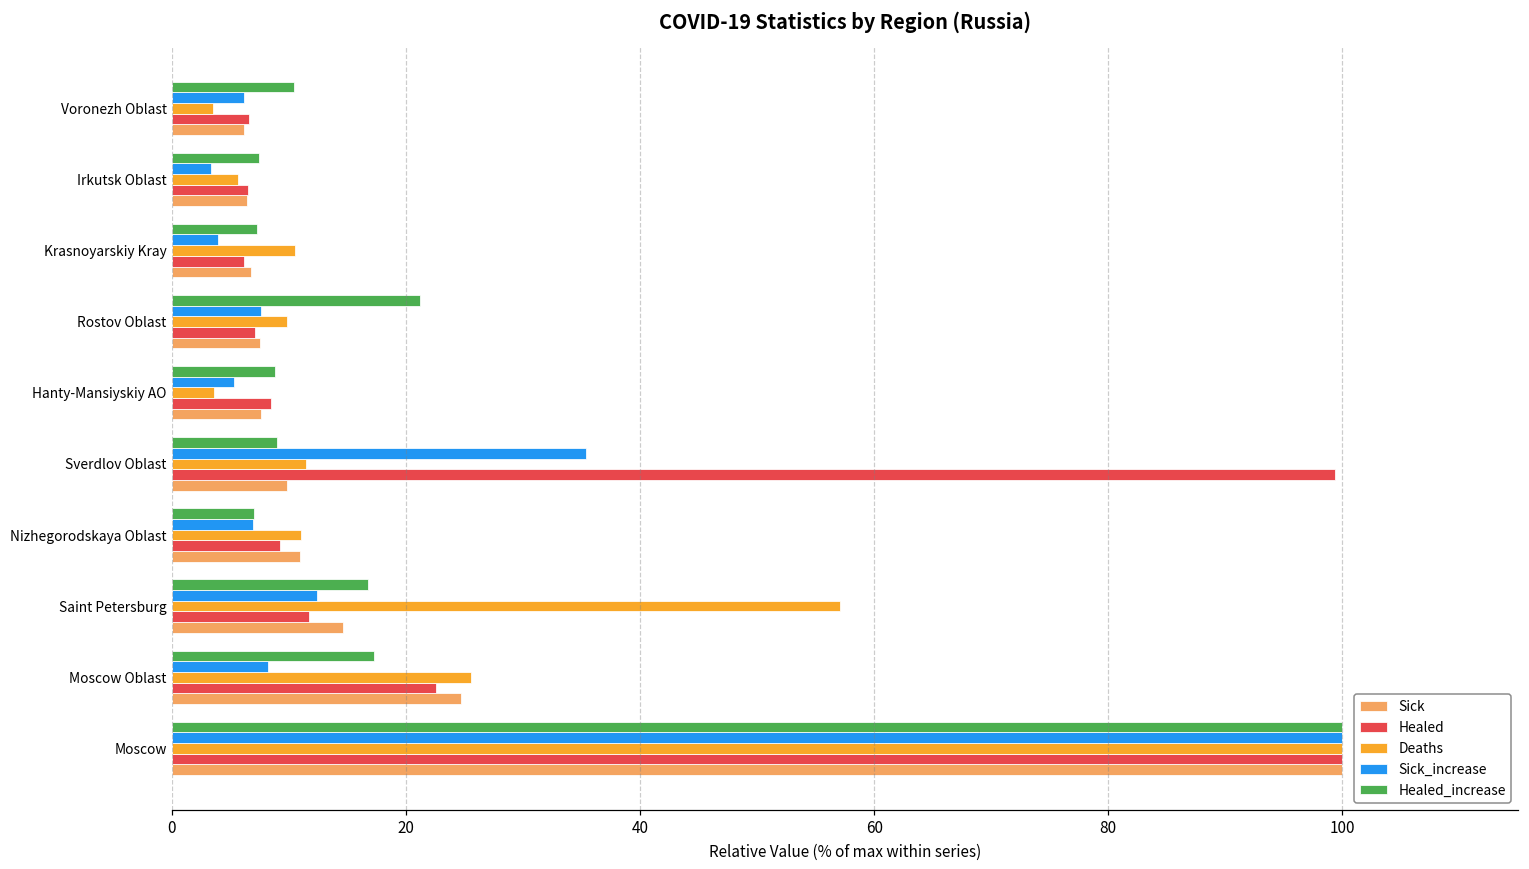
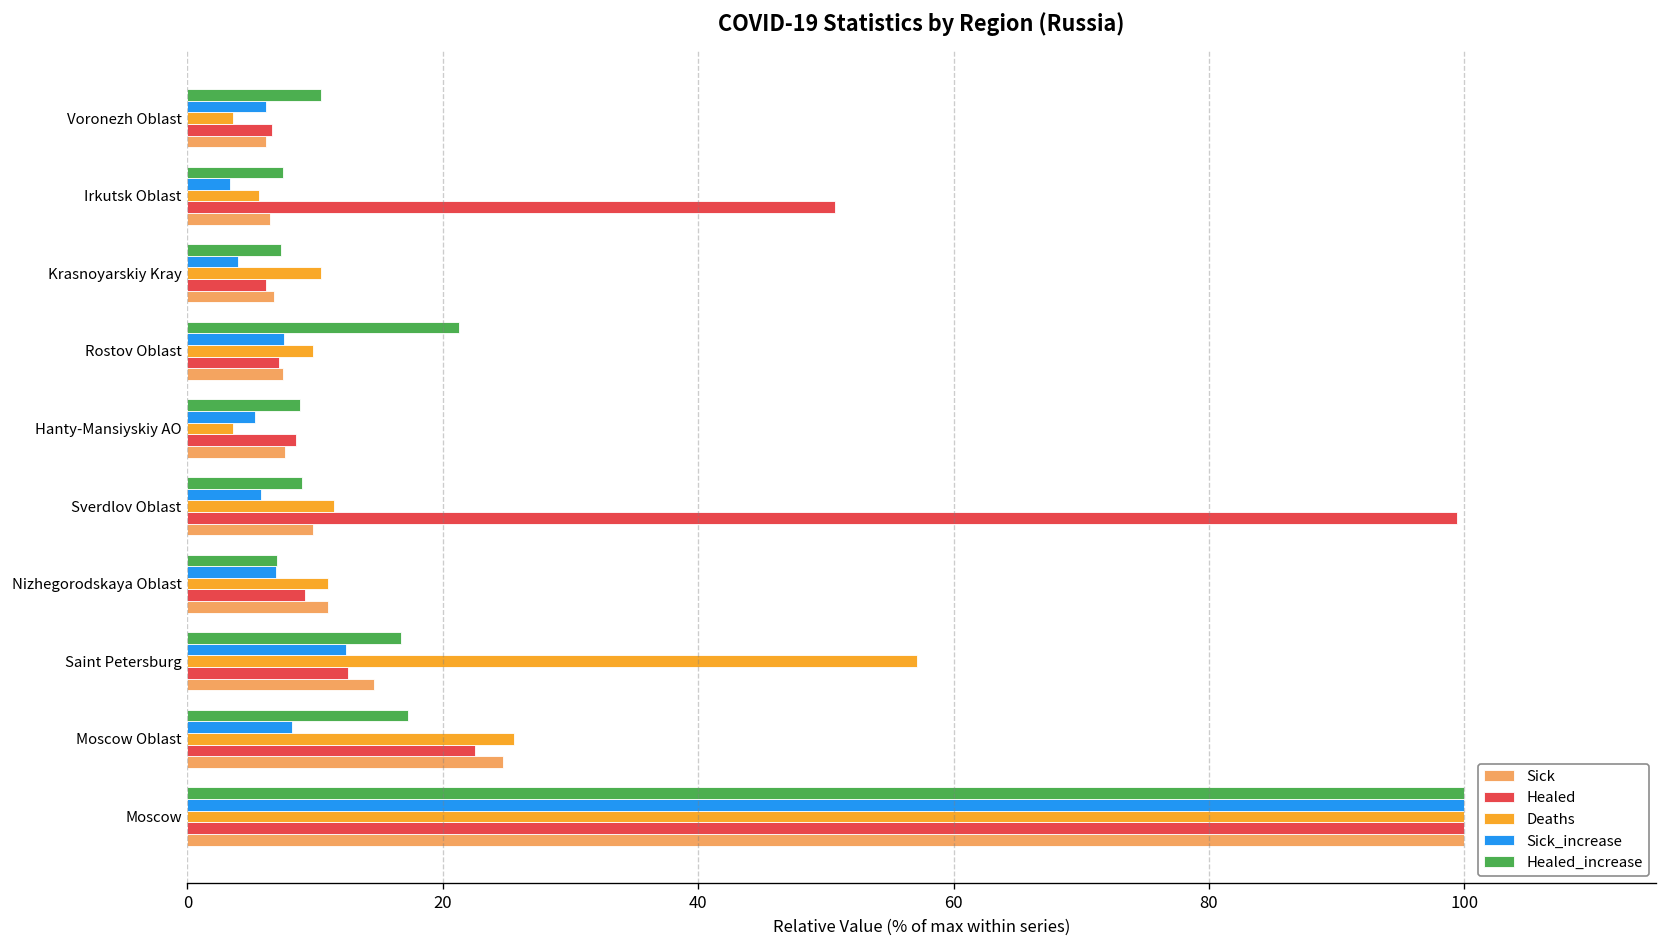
  {
    "Healed": {
      "Voronezh Oblast": 6.6,
-     "Irkutsk Oblast": 6.5,
+     "Irkutsk Oblast": 50.7,
      "Krasnoyarskiy Kray": 6.2,
      "Rostov Oblast": 7.1,
      "Hanty-Mansiyskiy AO": 8.5,
      "Sverdlov Oblast": 99.4,
      "Nizhegorodskaya Oblast": 9.2,
-     "Saint Petersburg": 11.7,
+     "Saint Petersburg": 12.5,
      "Moscow Oblast": 22.5,
      "Moscow": 100.0
    },
    "Sick_increase": {
      "Voronezh Oblast": 6.1,
      "Irkutsk Oblast": 3.4,
      "Krasnoyarskiy Kray": 3.9,
      "Rostov Oblast": 7.6,
      "Hanty-Mansiyskiy AO": 5.3,
-     "Sverdlov Oblast": 35.4,
+     "Sverdlov Oblast": 5.7,
      "Nizhegorodskaya Oblast": 6.9,
      "Saint Petersburg": 12.4,
      "Moscow Oblast": 8.2,
      "Moscow": 100.0
    },
    "Healed_increase": {
      "Voronezh Oblast": 10.5,
      "Irkutsk Oblast": 7.5,
      "Krasnoyarskiy Kray": 7.3,
      "Rostov Oblast": 21.2,
      "Hanty-Mansiyskiy AO": 8.8,
      "Sverdlov Oblast": 9.0,
      "Nizhegorodskaya Oblast": 7.0,
      "Saint Petersburg": 16.7,
      "Moscow Oblast": 17.3,
      "Moscow": 100.0
    }
  }
